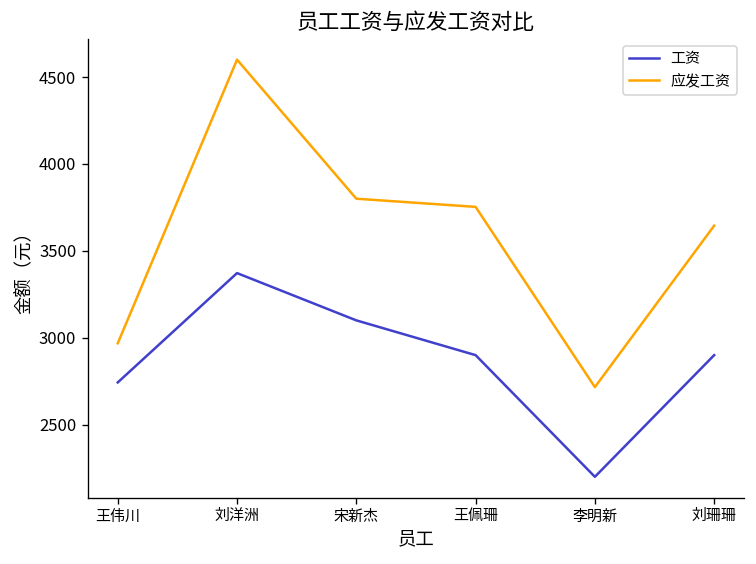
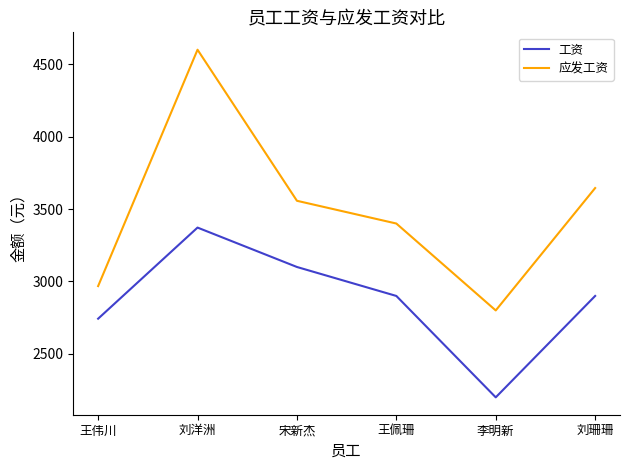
  {
    "工资": {
      "王伟川": 2740,
      "刘洋洲": 3370,
      "宋新杰": 3100,
      "王佩珊": 2900,
      "李明新": 2200,
      "刘珊珊": 2900
    },
    "应发工资": {
      "王伟川": 2970,
      "刘洋洲": 4600,
-     "宋新杰": 3800,
-     "王佩珊": 3750,
-     "李明新": 2720,
+     "宋新杰": 3560,
+     "王佩珊": 3400,
+     "李明新": 2800,
      "刘珊珊": 3650
    }
  }
